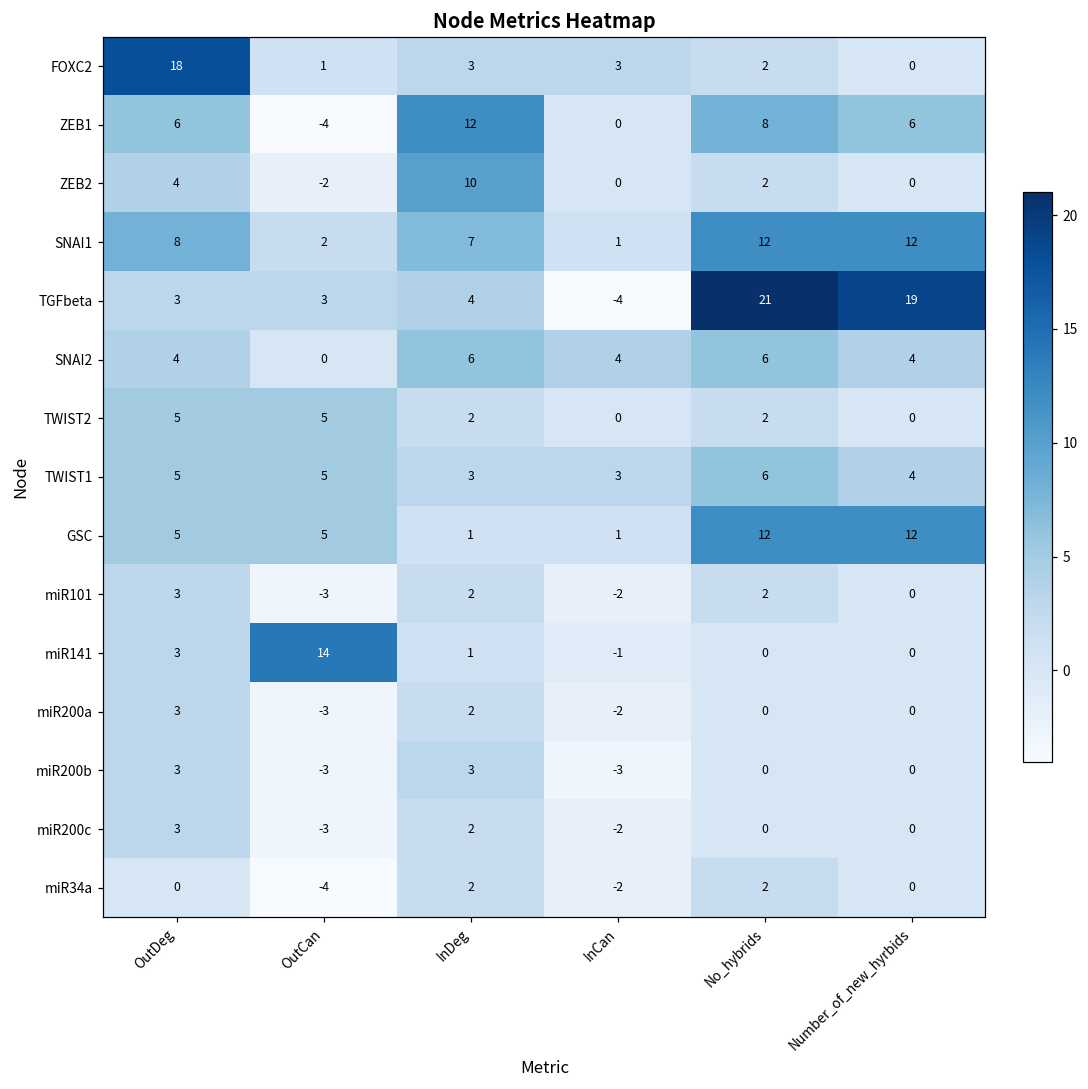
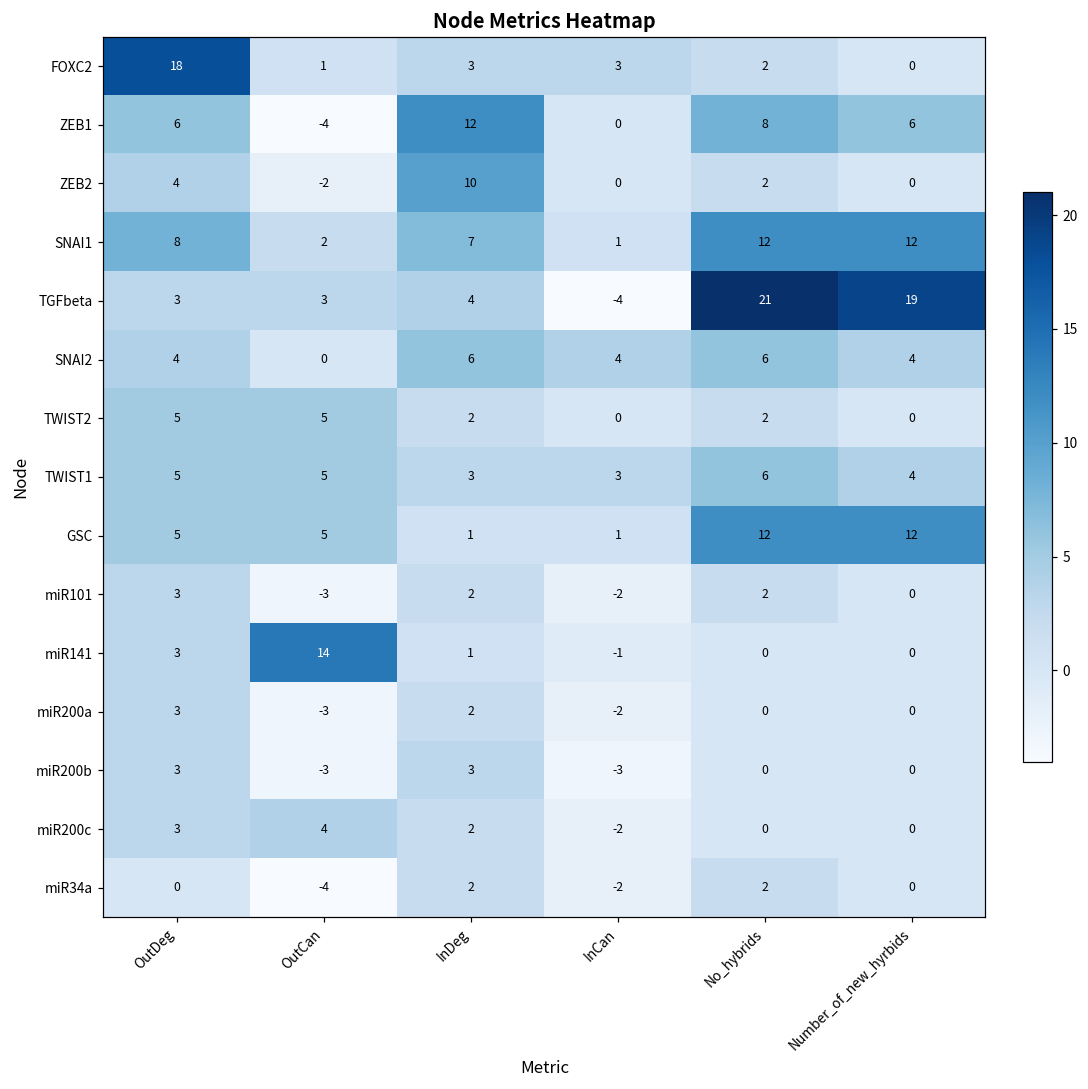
  {
    "FOXC2": {
      "OutDeg": 18,
      "OutCan": 1,
      "InDeg": 3,
      "InCan": 3,
      "No_hybrids": 2,
      "Number_of_new_hyrbids": 0
    },
    "ZEB1": {
      "OutDeg": 6,
      "OutCan": -4,
      "InDeg": 12,
      "InCan": 0,
      "No_hybrids": 8,
      "Number_of_new_hyrbids": 6
    },
    "ZEB2": {
      "OutDeg": 4,
      "OutCan": -2,
      "InDeg": 10,
      "InCan": 0,
      "No_hybrids": 2,
      "Number_of_new_hyrbids": 0
    },
    "SNAI1": {
      "OutDeg": 8,
      "OutCan": 2,
      "InDeg": 7,
      "InCan": 1,
      "No_hybrids": 12,
      "Number_of_new_hyrbids": 12
    },
    "TGFbeta": {
      "OutDeg": 3,
      "OutCan": 3,
      "InDeg": 4,
      "InCan": -4,
      "No_hybrids": 21,
      "Number_of_new_hyrbids": 19
    },
    "SNAI2": {
      "OutDeg": 4,
      "OutCan": 0,
      "InDeg": 6,
      "InCan": 4,
      "No_hybrids": 6,
      "Number_of_new_hyrbids": 4
    },
    "TWIST2": {
      "OutDeg": 5,
      "OutCan": 5,
      "InDeg": 2,
      "InCan": 0,
      "No_hybrids": 2,
      "Number_of_new_hyrbids": 0
    },
    "TWIST1": {
      "OutDeg": 5,
      "OutCan": 5,
      "InDeg": 3,
      "InCan": 3,
      "No_hybrids": 6,
      "Number_of_new_hyrbids": 4
    },
    "GSC": {
      "OutDeg": 5,
      "OutCan": 5,
      "InDeg": 1,
      "InCan": 1,
      "No_hybrids": 12,
      "Number_of_new_hyrbids": 12
    },
    "miR101": {
      "OutDeg": 3,
      "OutCan": -3,
      "InDeg": 2,
      "InCan": -2,
      "No_hybrids": 2,
      "Number_of_new_hyrbids": 0
    },
    "miR141": {
      "OutDeg": 3,
      "OutCan": 14,
      "InDeg": 1,
      "InCan": -1,
      "No_hybrids": 0,
      "Number_of_new_hyrbids": 0
    },
    "miR200a": {
      "OutDeg": 3,
      "OutCan": -3,
      "InDeg": 2,
      "InCan": -2,
      "No_hybrids": 0,
      "Number_of_new_hyrbids": 0
    },
    "miR200b": {
      "OutDeg": 3,
      "OutCan": -3,
      "InDeg": 3,
      "InCan": -3,
      "No_hybrids": 0,
      "Number_of_new_hyrbids": 0
    },
    "miR200c": {
      "OutDeg": 3,
-     "OutCan": -3,
+     "OutCan": 4,
      "InDeg": 2,
      "InCan": -2,
      "No_hybrids": 0,
      "Number_of_new_hyrbids": 0
    },
    "miR34a": {
      "OutDeg": 0,
      "OutCan": -4,
      "InDeg": 2,
      "InCan": -2,
      "No_hybrids": 2,
      "Number_of_new_hyrbids": 0
    }
  }
